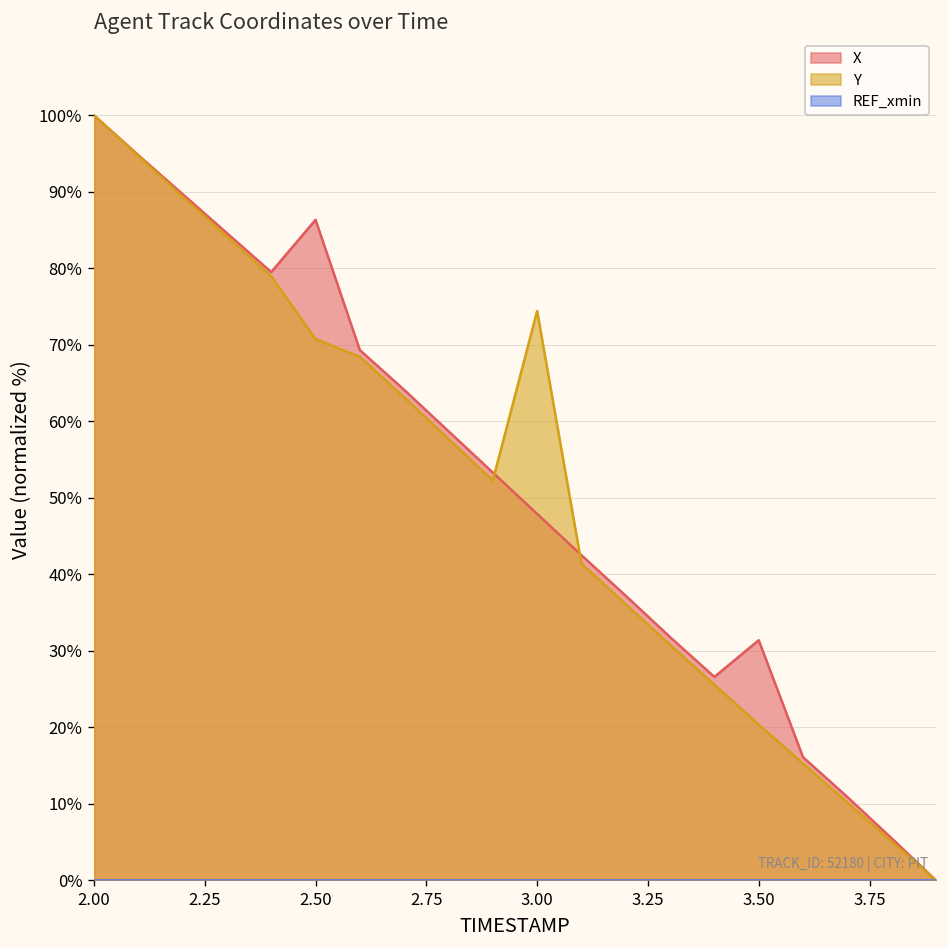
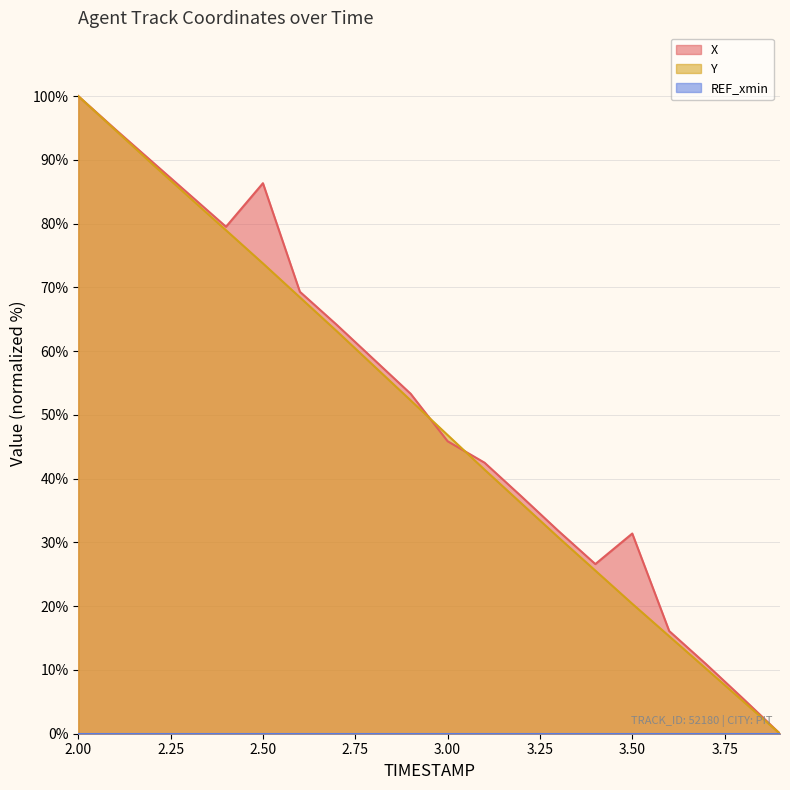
  {
    "X": {
      "2.50": "86%",
-     "3.00": "48%",
+     "3.00": "46%",
      "3.50": "31%"
    },
    "Y": {
-     "2.50": "71%",
-     "3.00": "74%",
+     "2.50": "74%",
+     "3.00": "47%",
      "3.50": "20%"
    },
    "REF_xmin": {
      "2.00": "0%",
      "2.50": "0%",
      "3.00": "0%"
    }
  }
